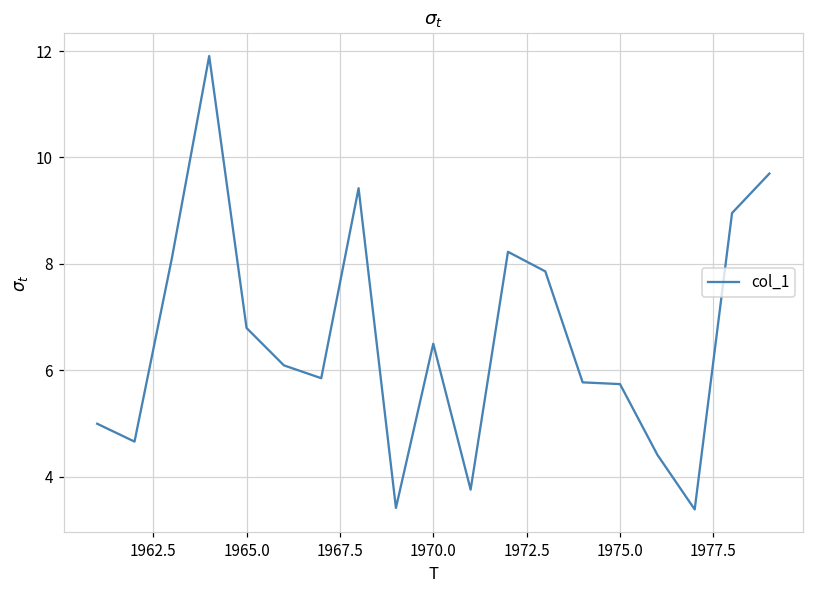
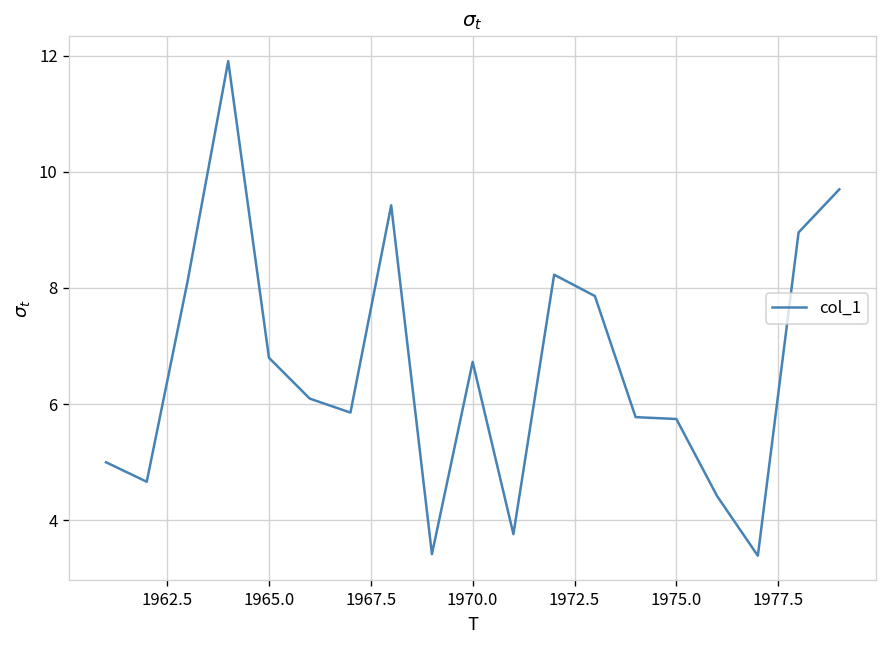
  {
    "1965.0": 6.8,
-   "1970.0": 6.5,
+   "1970.0": 6.7,
    "1975.0": 5.7
  }
